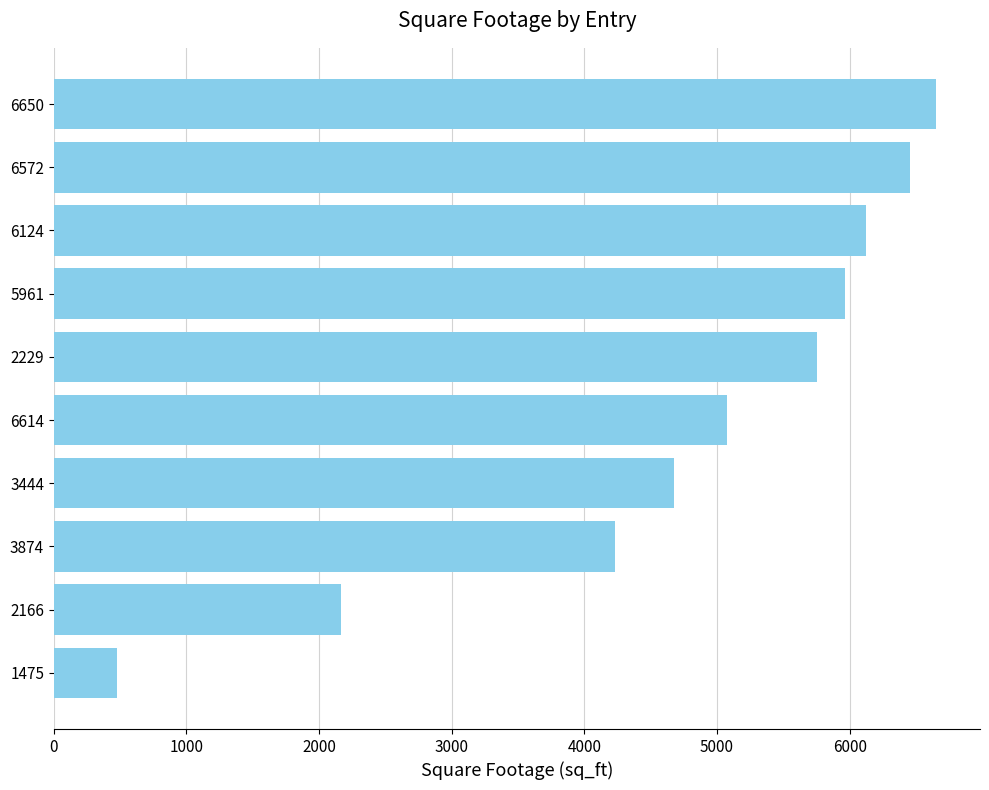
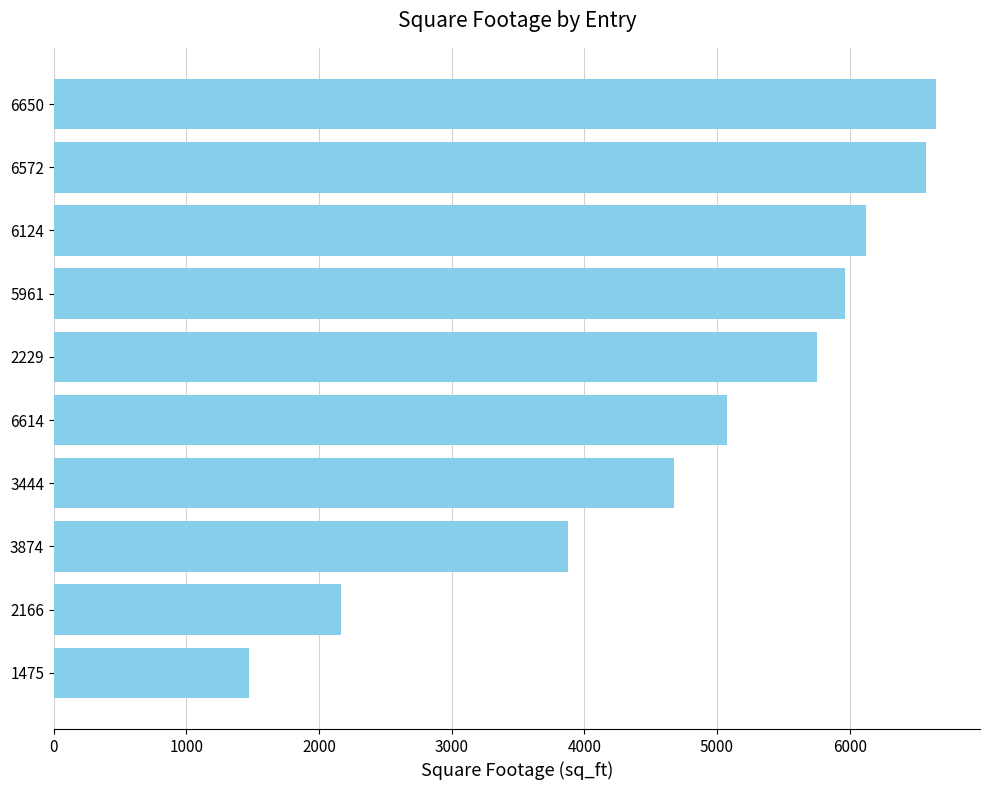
  {
    "6650": 6650,
-   "6572": 6460,
+   "6572": 6570,
    "6124": 6120,
    "5961": 5960,
    "2229": 5760,
    "6614": 5080,
    "3444": 4680,
-   "3874": 4230,
+   "3874": 3870,
    "2166": 2170,
-   "1475": 470
+   "1475": 1480
  }
